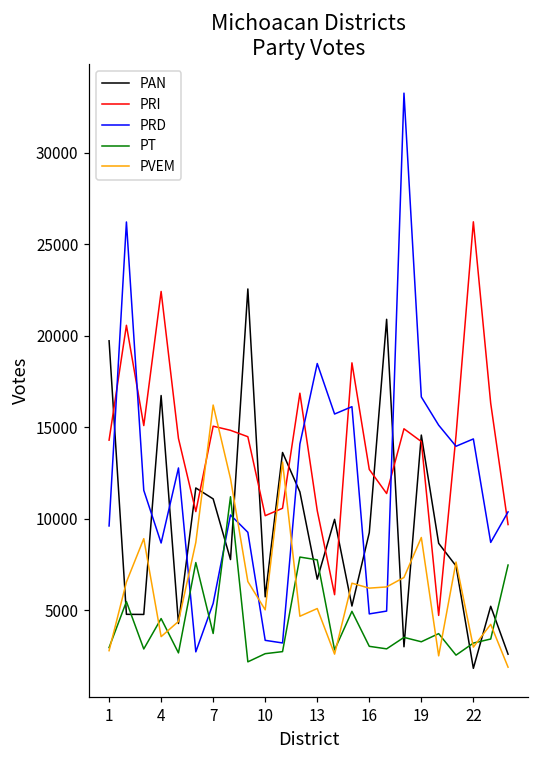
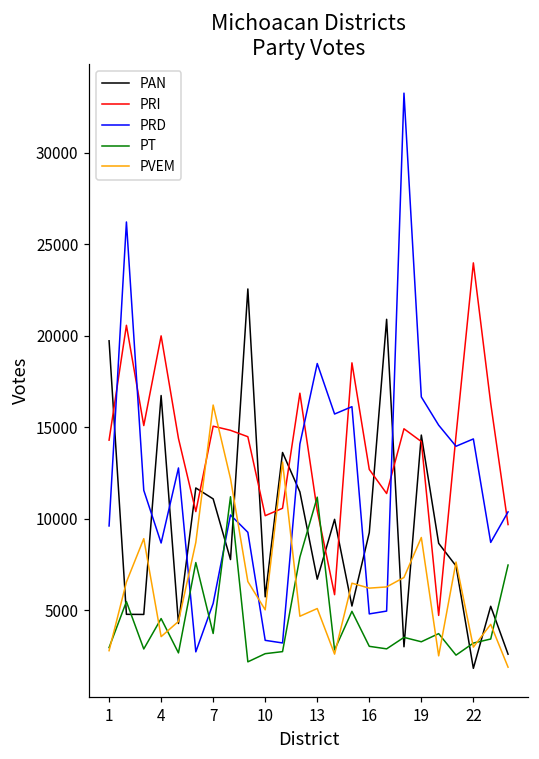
  {
    "PAN": {
      "1": 19700,
      "4": 16700,
      "7": 11100,
      "10": 5700,
      "13": 6700,
      "16": 9200,
      "19": 14600,
      "22": 1800
    },
    "PRI": {
      "1": 14300,
-     "4": 22400,
+     "4": 20000,
      "7": 15000,
      "10": 10200,
      "13": 10400,
      "16": 12700,
      "19": 14200,
-     "22": 26200
+     "22": 24000
    },
    "PRD": {
      "1": 9600,
      "4": 8700,
      "7": 5400,
      "10": 3300,
      "13": 18500,
      "16": 4800,
      "19": 16600,
      "22": 14400
    },
    "PT": {
      "1": 2900,
      "4": 4500,
      "7": 3700,
      "10": 2600,
-     "13": 7700,
+     "13": 11200,
      "16": 3000,
      "19": 3300,
      "22": 3200
    },
    "PVEM": {
      "1": 2800,
      "4": 3500,
      "7": 16200,
      "10": 5000,
      "13": 5100,
      "16": 6200,
      "19": 9000,
      "22": 3000
    }
  }
